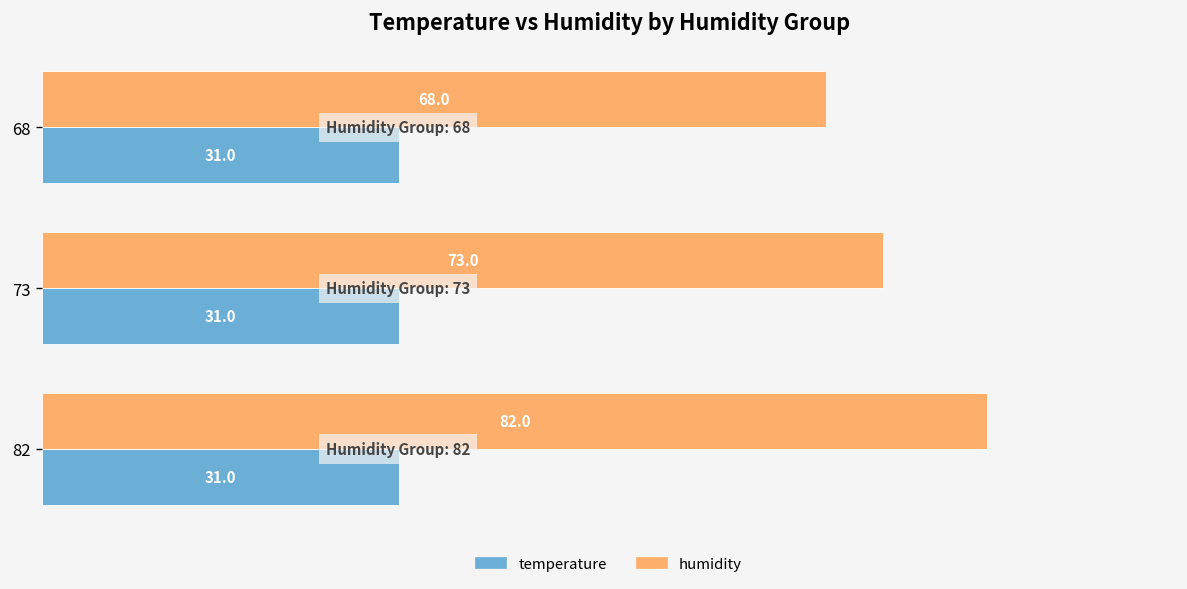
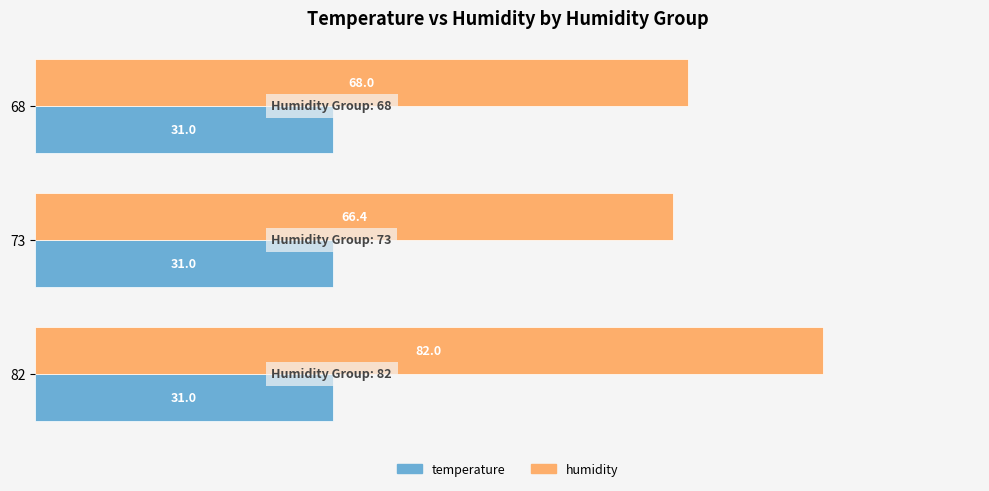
  {
    "temperature": {
      "68": 31.0,
      "73": 31.0,
      "82": 31.0
    },
    "humidity": {
      "68": 68.0,
-     "73": 73.0,
+     "73": 66.4,
      "82": 82.0
    }
  }
